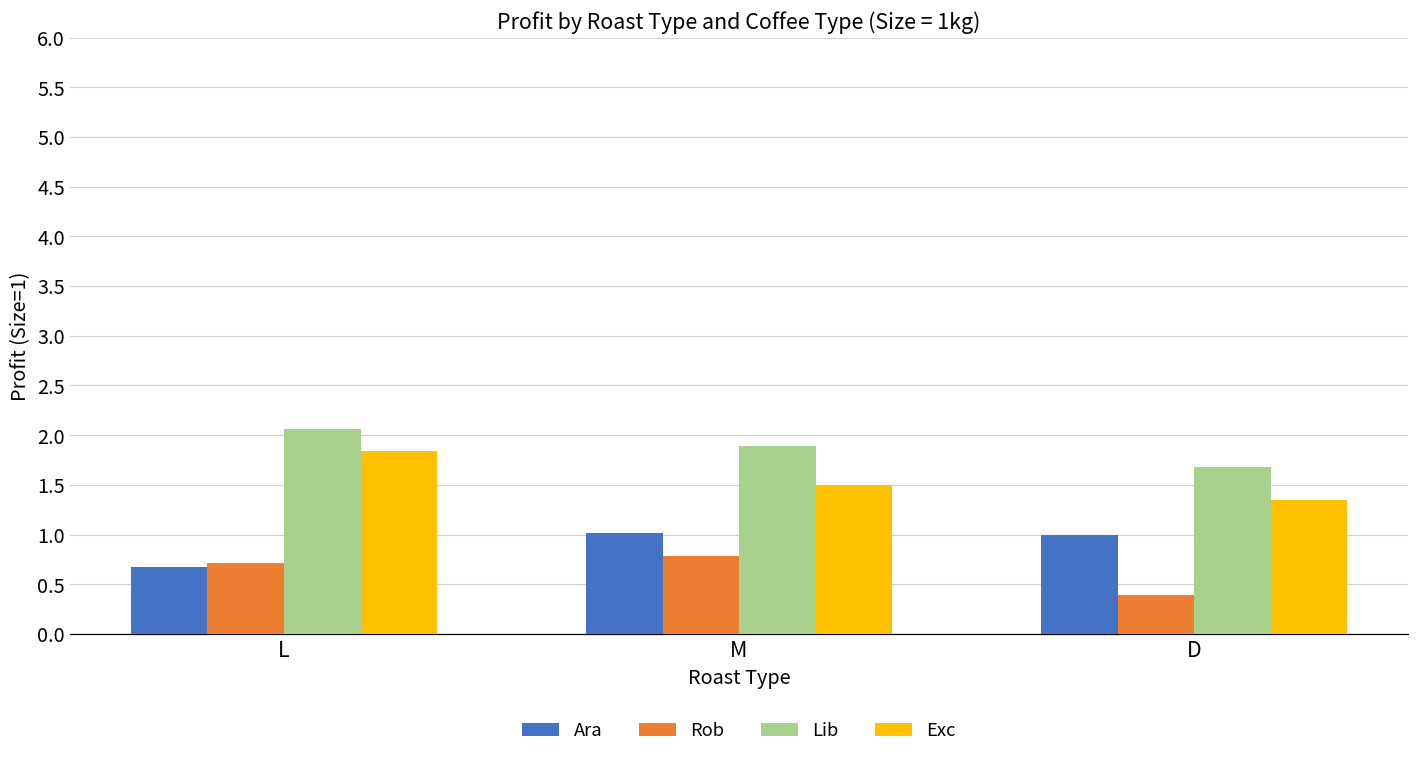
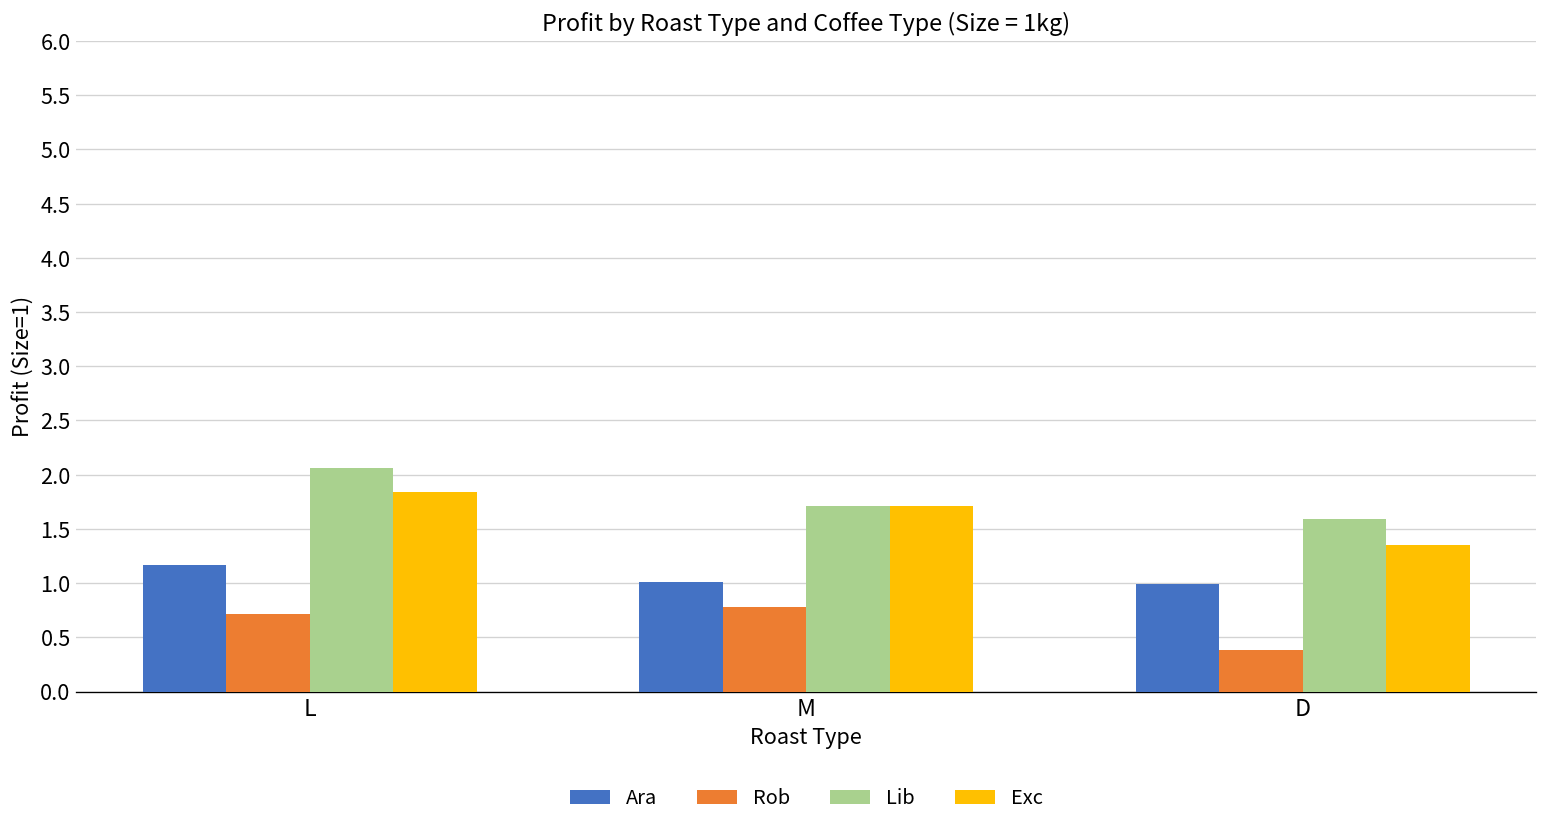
  {
    "Ara": {
-     "L": 0.7,
+     "L": 1.2,
      "M": 1.0,
      "D": 1.0
    },
    "Rob": {
      "L": 0.7,
      "M": 0.8,
      "D": 0.4
    },
    "Lib": {
      "L": 2.1,
-     "M": 1.9,
-     "D": 1.7
+     "M": 1.7,
+     "D": 1.6
    },
    "Exc": {
      "L": 1.8,
-     "M": 1.5,
+     "M": 1.7,
      "D": 1.3
    }
  }
